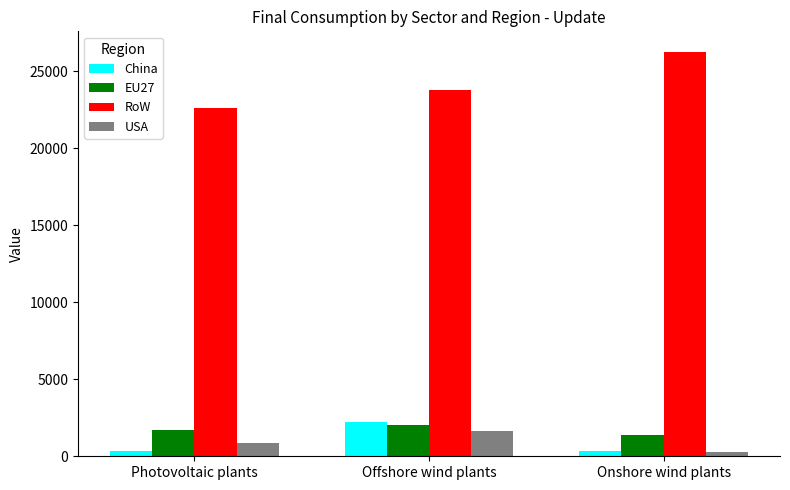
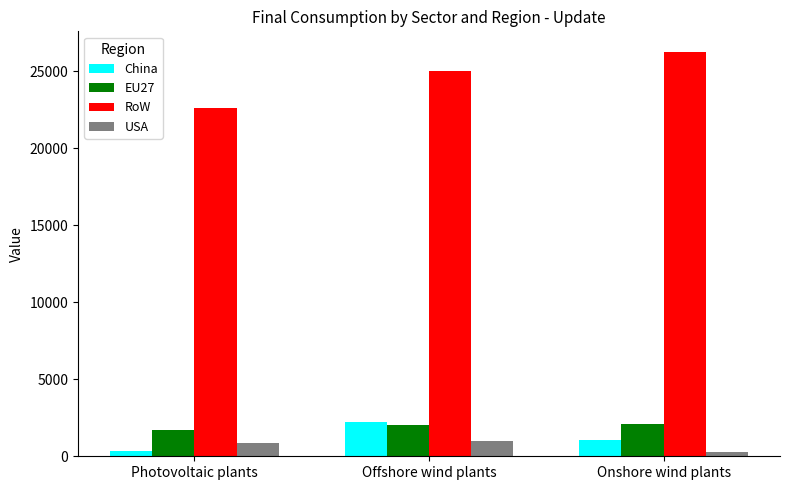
  {
    "China": {
      "Photovoltaic plants": 300,
      "Offshore wind plants": 2200,
-     "Onshore wind plants": 400
+     "Onshore wind plants": 1100
    },
    "EU27": {
      "Photovoltaic plants": 1700,
      "Offshore wind plants": 2000,
-     "Onshore wind plants": 1400
+     "Onshore wind plants": 2100
    },
    "RoW": {
      "Photovoltaic plants": 22600,
-     "Offshore wind plants": 23700,
+     "Offshore wind plants": 25000,
      "Onshore wind plants": 26300
    },
    "USA": {
      "Photovoltaic plants": 900,
-     "Offshore wind plants": 1600,
+     "Offshore wind plants": 1000,
      "Onshore wind plants": 300
    }
  }
